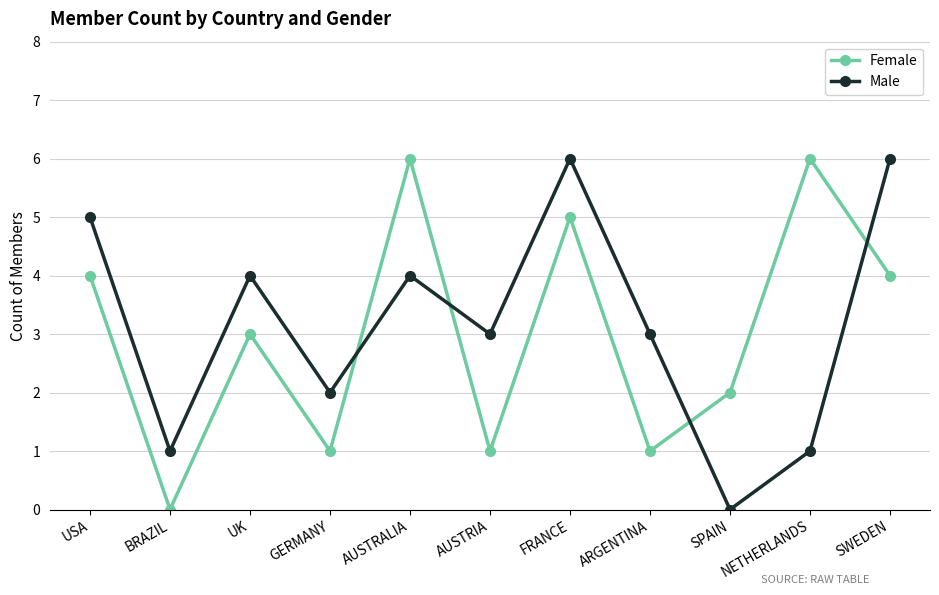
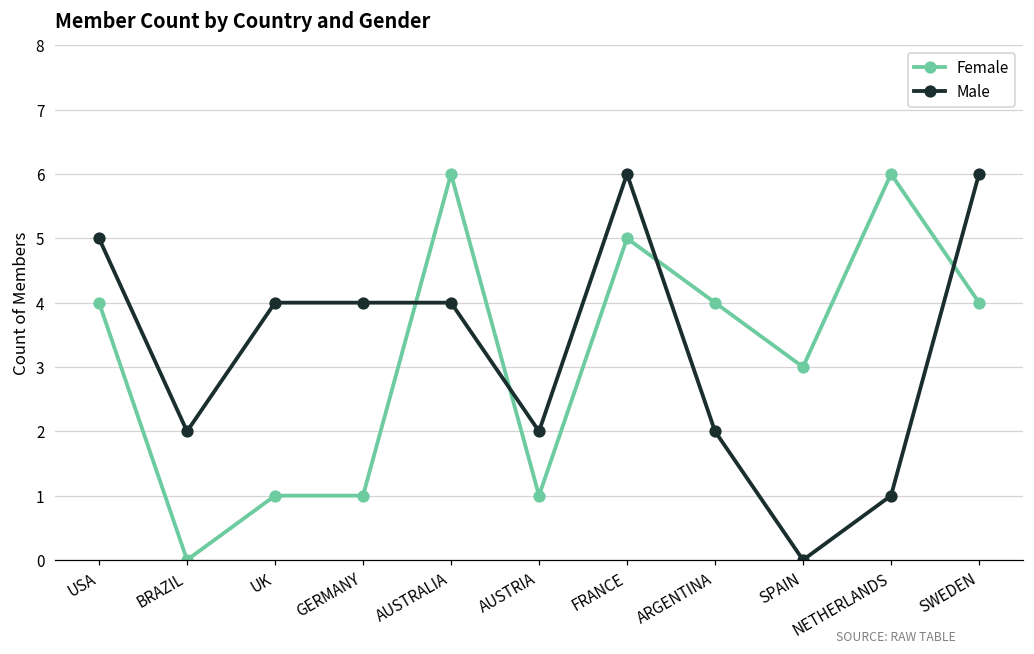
  {
    "Female": {
      "USA": 4,
      "BRAZIL": 0,
-     "UK": 3,
+     "UK": 1,
      "GERMANY": 1,
      "AUSTRALIA": 6,
      "AUSTRIA": 1,
      "FRANCE": 5,
-     "ARGENTINA": 1,
-     "SPAIN": 2,
+     "ARGENTINA": 4,
+     "SPAIN": 3,
      "NETHERLANDS": 6,
      "SWEDEN": 4
    },
    "Male": {
      "USA": 5,
-     "BRAZIL": 1,
+     "BRAZIL": 2,
      "UK": 4,
-     "GERMANY": 2,
+     "GERMANY": 4,
      "AUSTRALIA": 4,
-     "AUSTRIA": 3,
+     "AUSTRIA": 2,
      "FRANCE": 6,
-     "ARGENTINA": 3,
+     "ARGENTINA": 2,
      "SPAIN": 0,
      "NETHERLANDS": 1,
      "SWEDEN": 6
    }
  }
